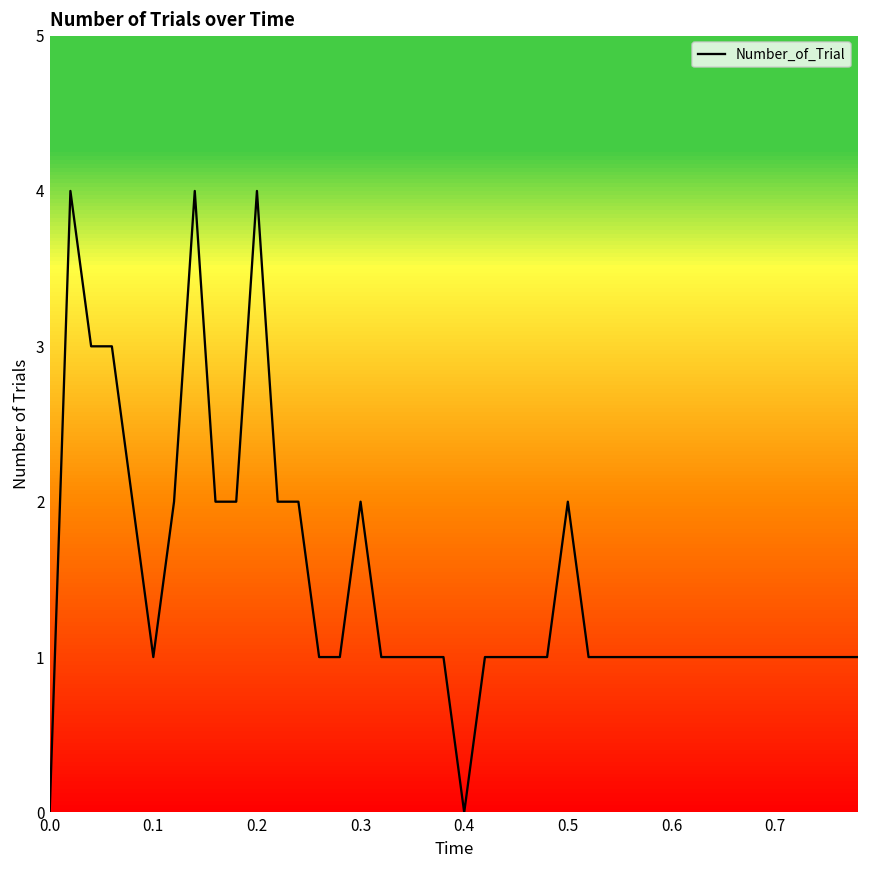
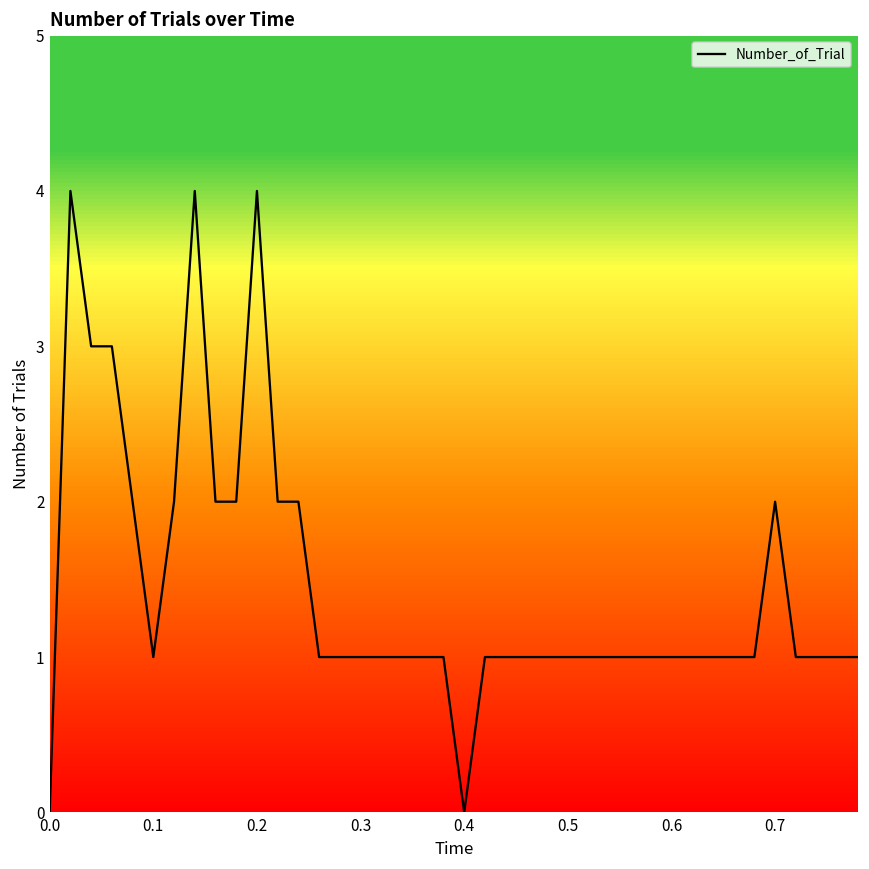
  {
    "Number_of_Trial": {
      "0.0": 0,
      "0.1": 1,
      "0.2": 4,
-     "0.3": 2,
+     "0.3": 1,
      "0.4": 0,
-     "0.5": 2,
+     "0.5": 1,
      "0.6": 1,
-     "0.7": 1
+     "0.7": 2
    }
  }
